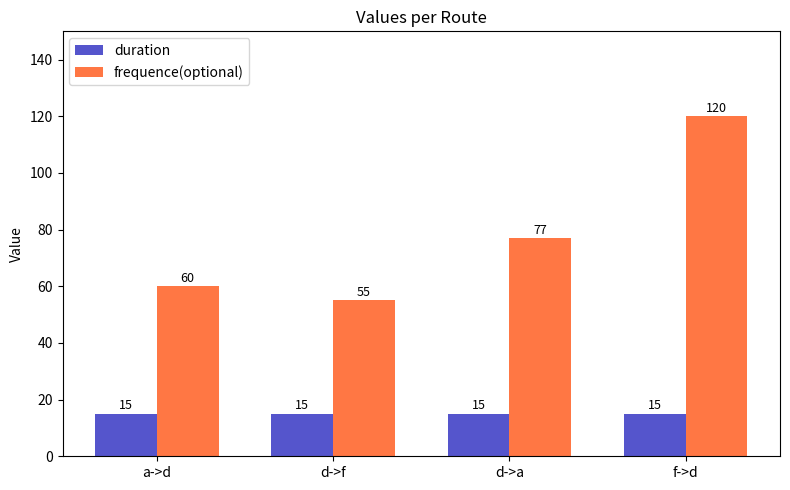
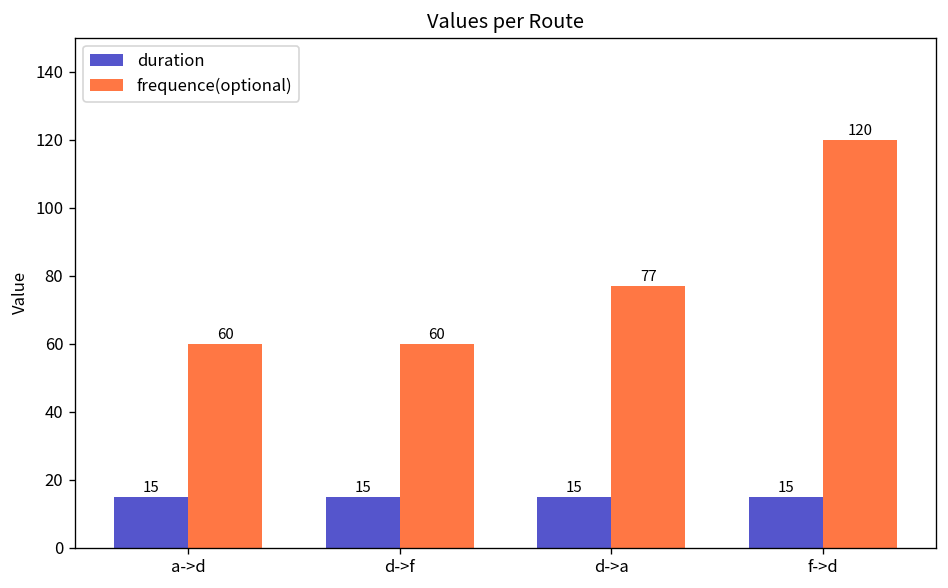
  {
    "duration": {
      "a->d": 15,
      "d->f": 15,
      "d->a": 15,
      "f->d": 15
    },
    "frequence(optional)": {
      "a->d": 60,
-     "d->f": 55,
+     "d->f": 60,
      "d->a": 77,
      "f->d": 120
    }
  }
